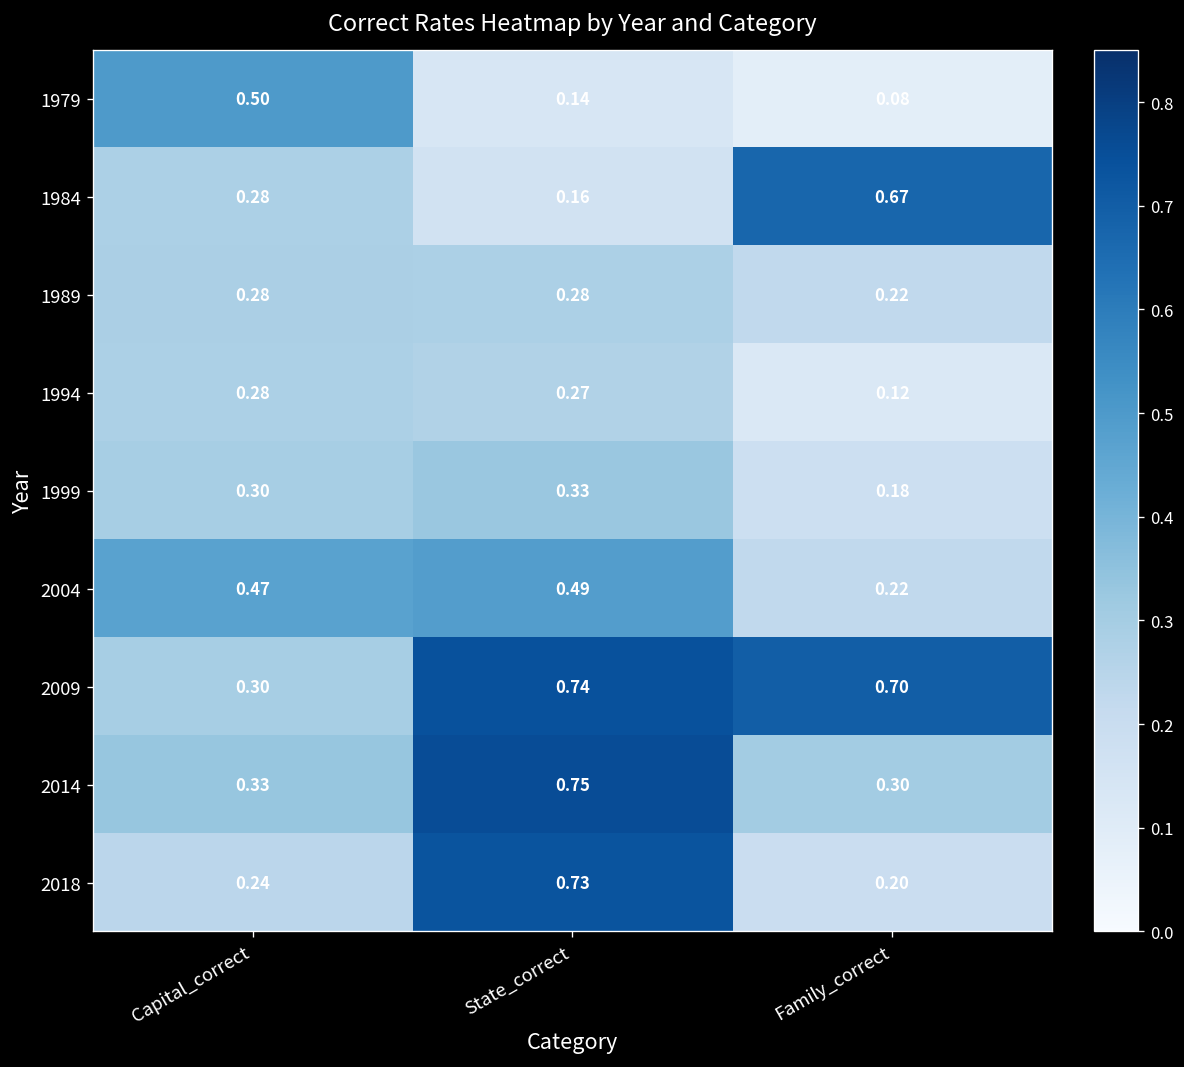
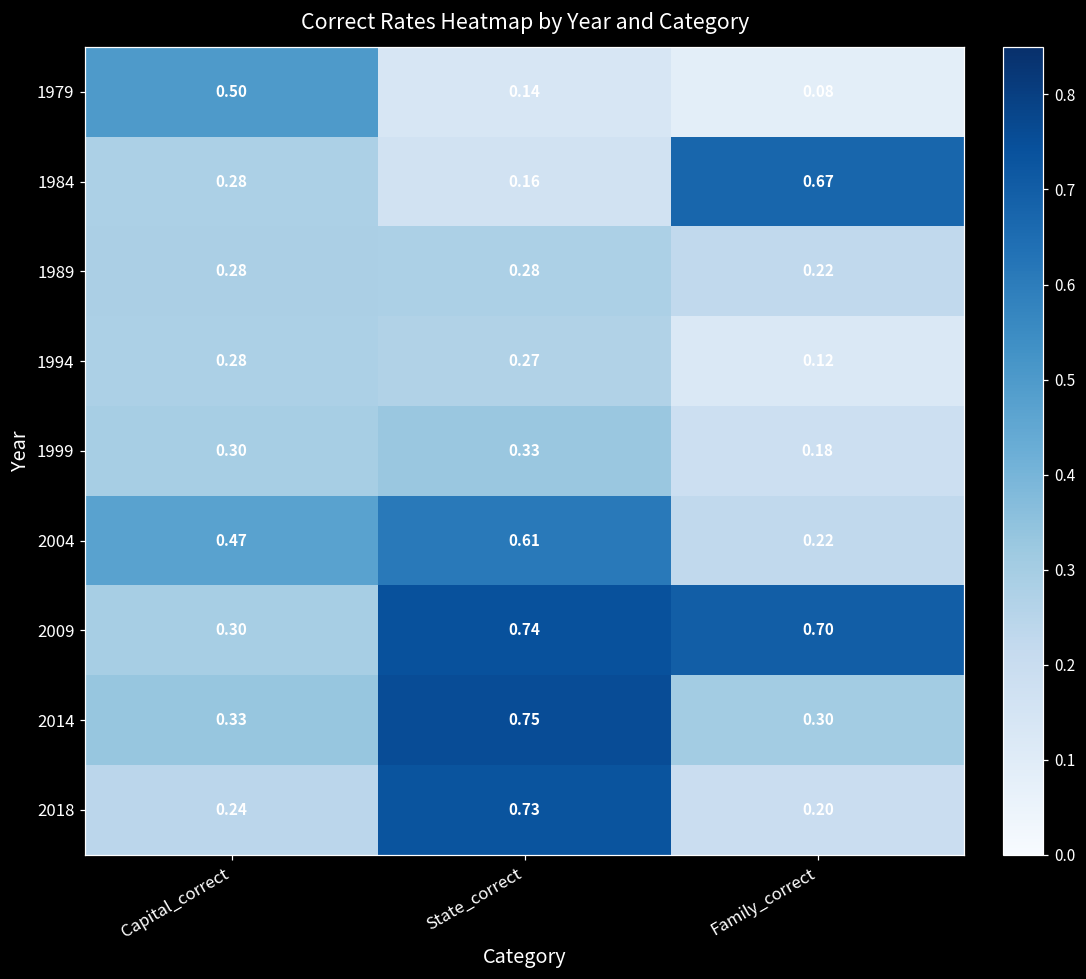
  {
    "1979": {
      "Capital_correct": 0.50
    },
    "1984": {
      "Capital_correct": 0.28,
      "Family_correct": 0.67
    },
    "1989": {
      "Capital_correct": 0.28,
      "State_correct": 0.28,
      "Family_correct": 0.22
    },
    "1994": {
      "Capital_correct": 0.28,
      "State_correct": 0.27
    },
    "1999": {
      "Capital_correct": 0.30,
      "State_correct": 0.33,
      "Family_correct": 0.18
    },
    "2004": {
      "Capital_correct": 0.47,
-     "State_correct": 0.49,
+     "State_correct": 0.61,
      "Family_correct": 0.22
    },
    "2009": {
      "Capital_correct": 0.30,
      "State_correct": 0.74,
      "Family_correct": 0.70
    },
    "2014": {
      "Capital_correct": 0.33,
      "State_correct": 0.75,
      "Family_correct": 0.30
    },
    "2018": {
      "Capital_correct": 0.24,
      "State_correct": 0.73,
      "Family_correct": 0.20
    }
  }
